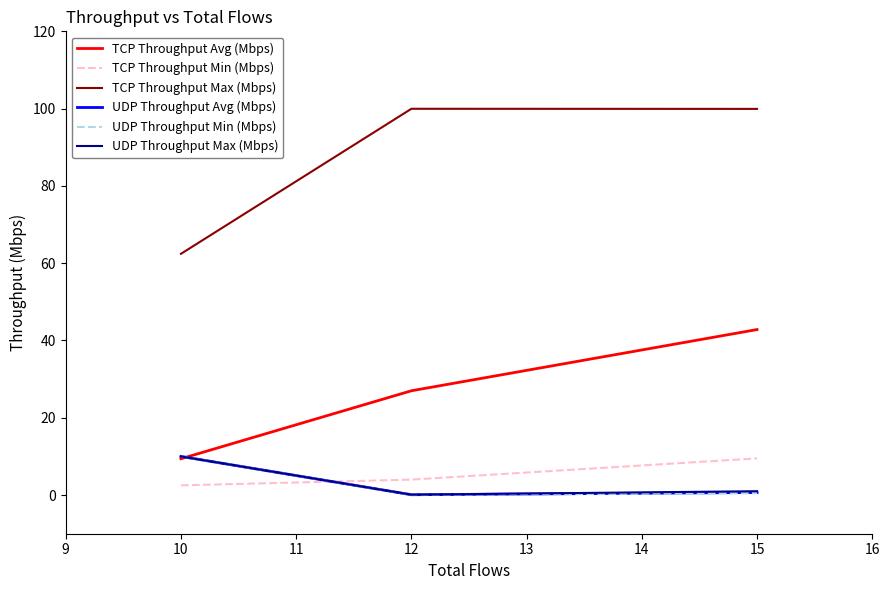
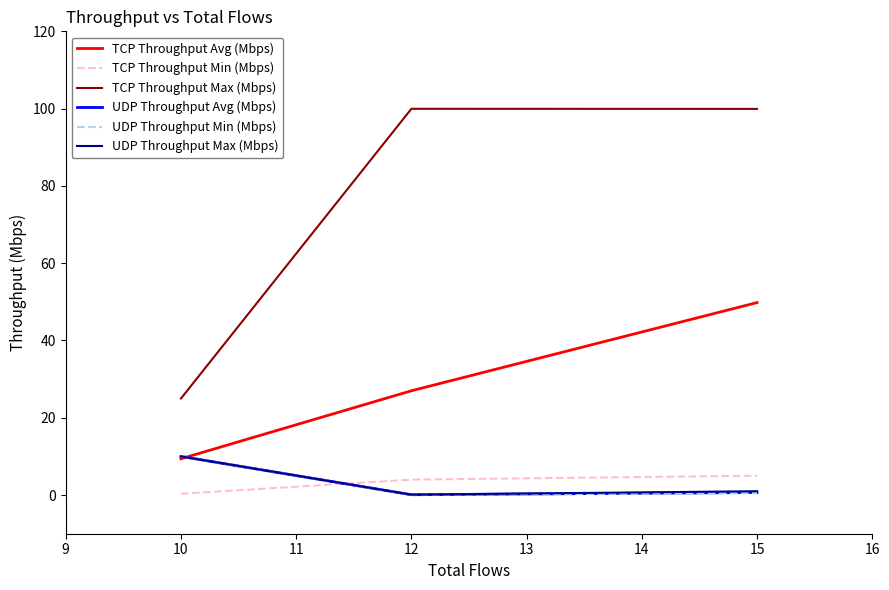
  {
    "TCP Throughput Avg (Mbps)": {
      "12": 27,
-     "15": 43
+     "15": 50
    },
    "TCP Throughput Min (Mbps)": {
-     "10": 3,
+     "10": 0,
      "12": 4,
-     "15": 10
+     "15": 5
    },
    "TCP Throughput Max (Mbps)": {
-     "10": 62,
+     "10": 25,
      "12": 100,
      "15": 100
    }
  }
